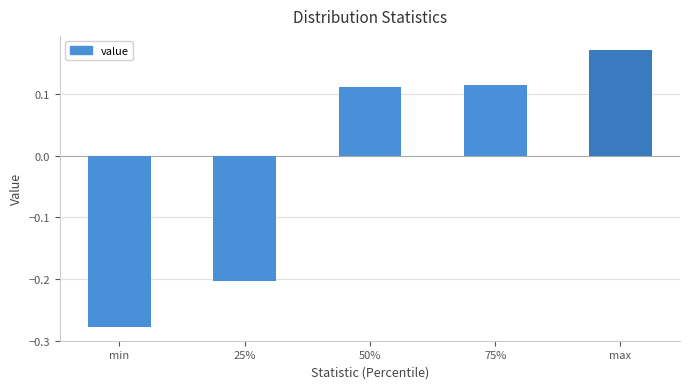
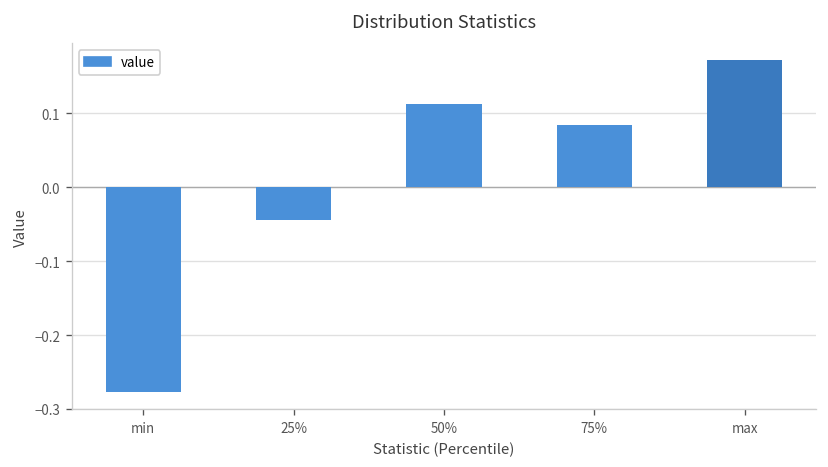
  {
    "min": -0.28,
-   "25%": -0.20,
+   "25%": -0.04,
    "50%": 0.11,
-   "75%": 0.12,
+   "75%": 0.08,
    "max": 0.17
  }
